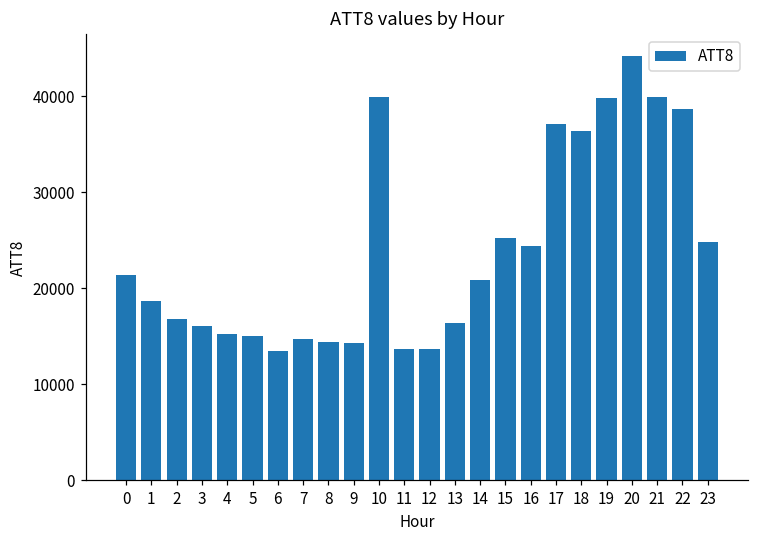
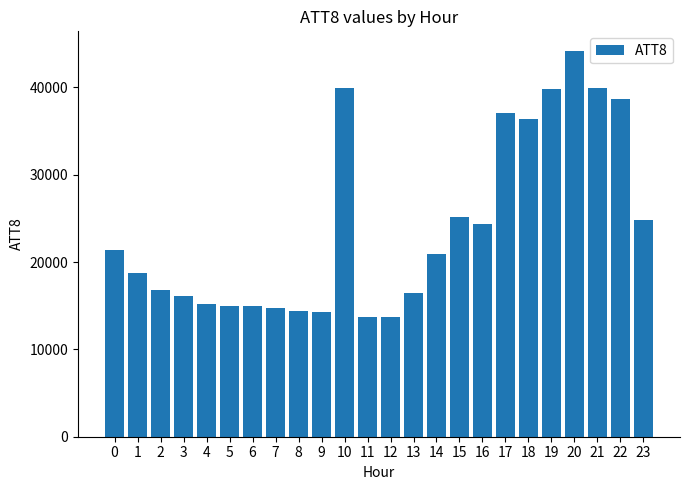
  {
    "0": 21000,
    "1": 19000,
    "2": 17000,
    "3": 16000,
    "4": 15000,
    "5": 15000,
-   "6": 13000,
+   "6": 15000,
    "7": 15000,
    "8": 14000,
    "9": 14000,
    "10": 40000,
    "11": 14000,
    "12": 14000,
    "13": 16000,
    "14": 21000,
    "15": 25000,
    "16": 24000,
    "17": 37000,
    "18": 36000,
    "19": 40000,
    "20": 44000,
    "21": 40000,
    "22": 39000,
    "23": 25000
  }
